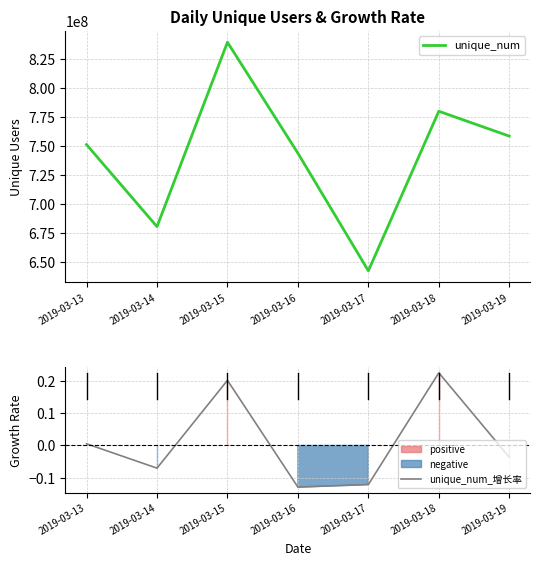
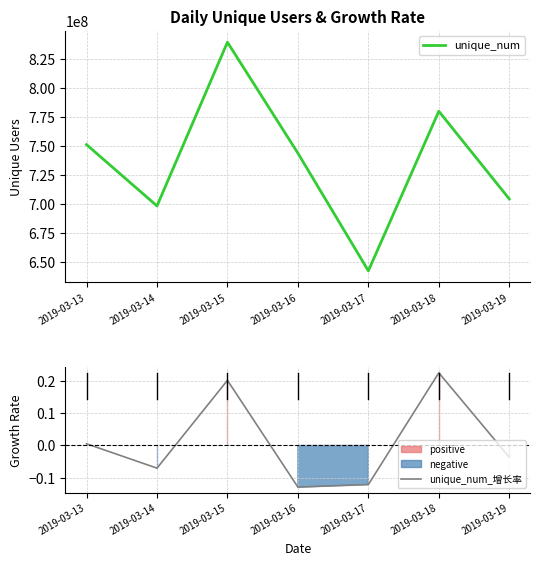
  {
    "Daily Unique Users & Growth Rate": {
      "2019-03-13": 751000000,
-     "2019-03-14": 681000000,
+     "2019-03-14": 698000000,
      "2019-03-15": 840000000,
      "2019-03-16": 744000000,
      "2019-03-17": 642000000,
      "2019-03-18": 780000000,
-     "2019-03-19": 759000000
+     "2019-03-19": 705000000
    }
  }
